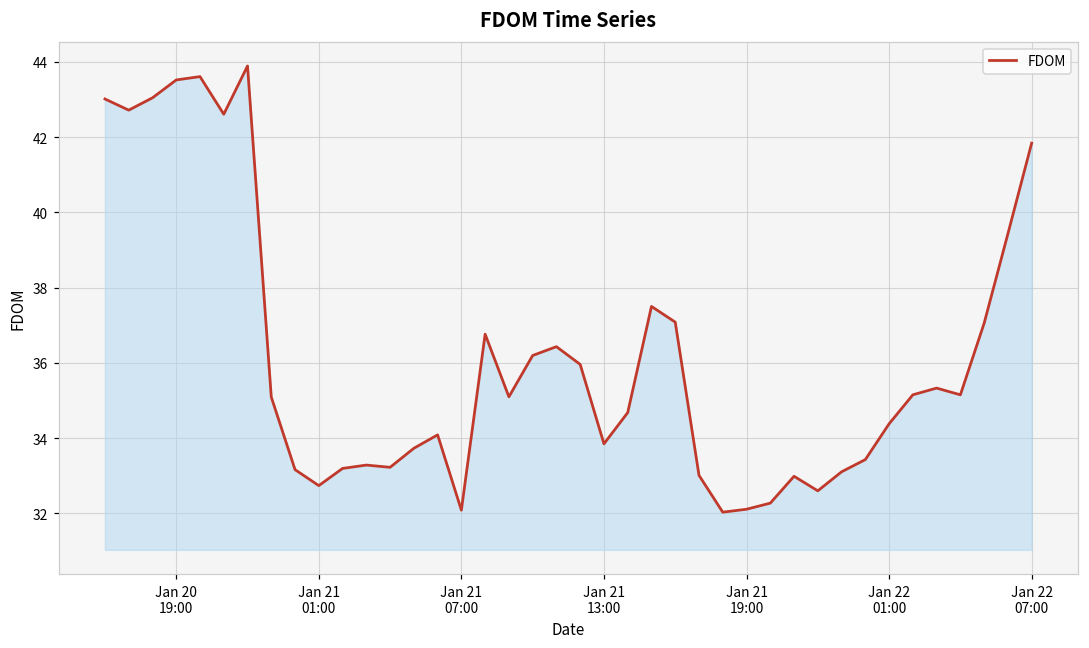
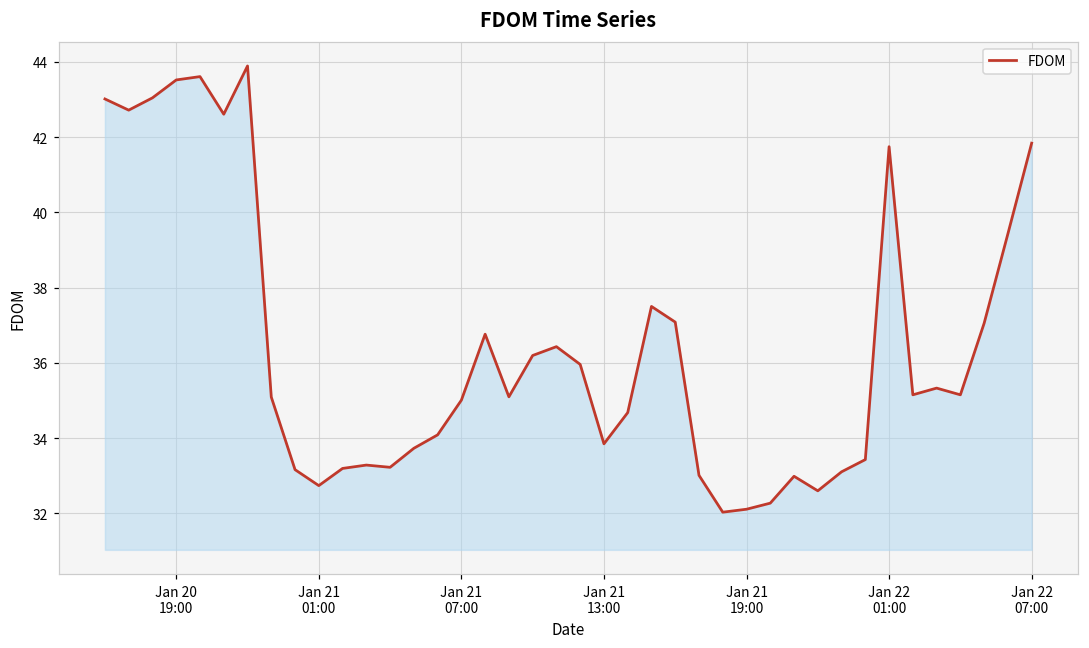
  {
    "Jan 20 19:00": 43.5,
    "Jan 21 01:00": 32.7,
-   "Jan 21 07:00": 32.1,
+   "Jan 21 07:00": 35.0,
    "Jan 21 13:00": 33.8,
    "Jan 21 19:00": 32.1,
-   "Jan 22 01:00": 34.4,
+   "Jan 22 01:00": 41.7,
    "Jan 22 07:00": 41.8
  }
